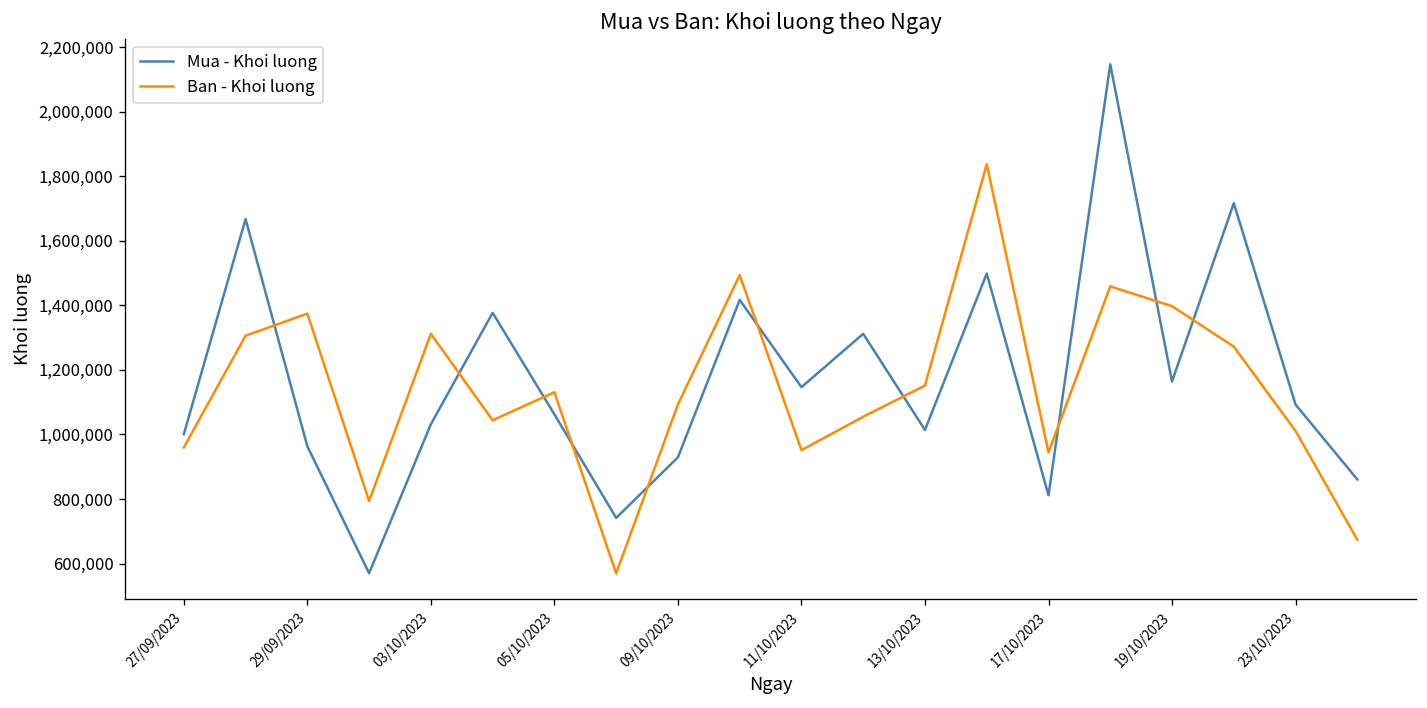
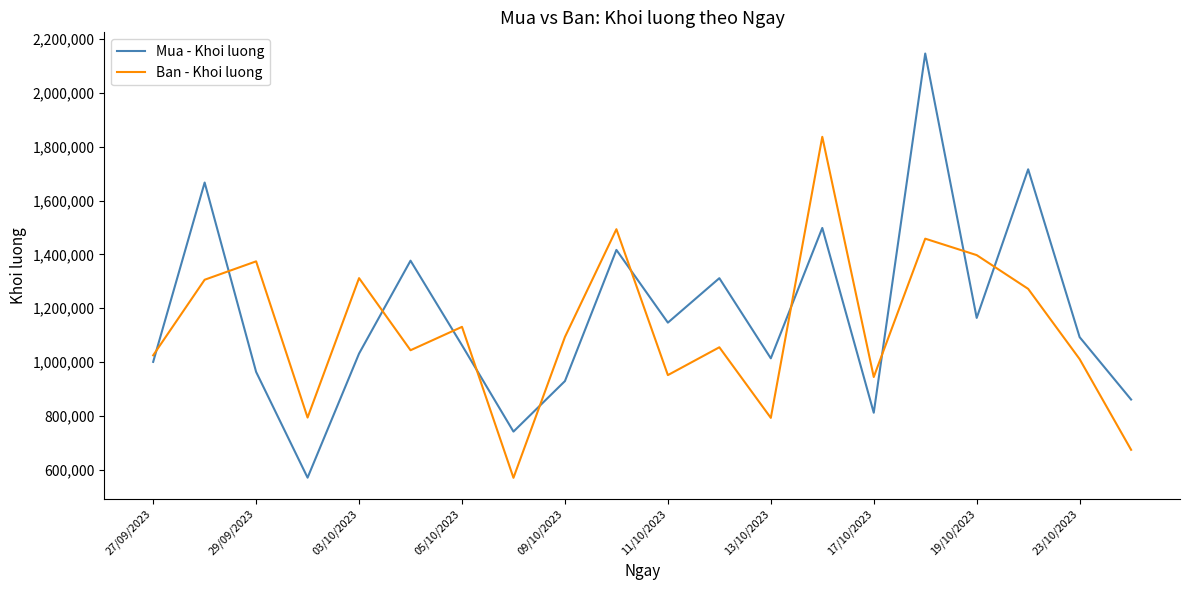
  {
    "Mua - Khoi luong": {
      "27/09/2023": "1,000,000",
      "29/09/2023": "960,000",
      "03/10/2023": "1,030,000",
      "05/10/2023": "1,060,000",
      "09/10/2023": "930,000",
      "11/10/2023": "1,150,000",
      "13/10/2023": "1,010,000",
      "17/10/2023": "810,000",
      "19/10/2023": "1,160,000",
      "23/10/2023": "1,090,000"
    },
    "Ban - Khoi luong": {
-     "27/09/2023": "960,000",
+     "27/09/2023": "1,030,000",
      "29/09/2023": "1,370,000",
      "03/10/2023": "1,310,000",
      "05/10/2023": "1,130,000",
      "09/10/2023": "1,090,000",
      "11/10/2023": "950,000",
-     "13/10/2023": "1,150,000",
+     "13/10/2023": "790,000",
      "17/10/2023": "940,000",
      "19/10/2023": "1,400,000",
      "23/10/2023": "1,010,000"
    }
  }
